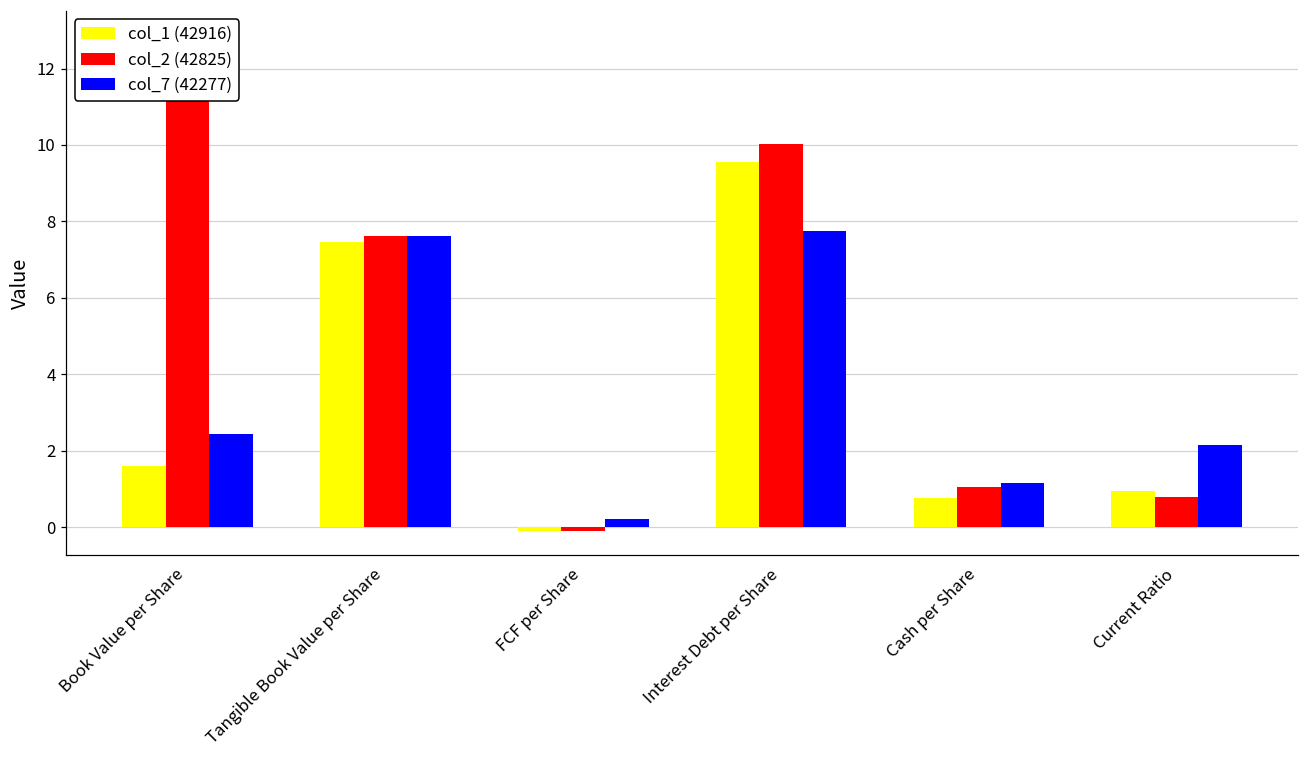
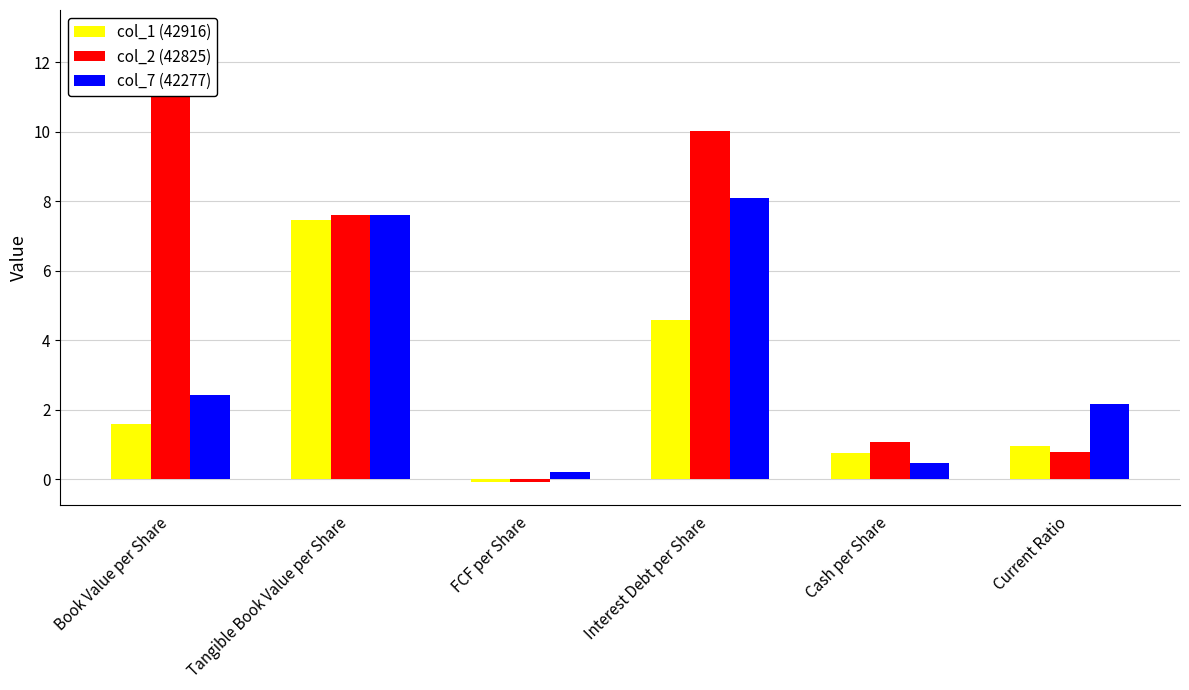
  {
    "col_1 (42916)": {
      "Book Value per Share": 1.6,
      "Tangible Book Value per Share": 7.4,
      "FCF per Share": -0.1,
-     "Interest Debt per Share": 9.5,
+     "Interest Debt per Share": 4.6,
      "Cash per Share": 0.8,
      "Current Ratio": 0.9
    },
    "col_2 (42825)": {
      "Tangible Book Value per Share": 7.6,
      "FCF per Share": -0.1,
      "Interest Debt per Share": 10.0,
      "Cash per Share": 1.1,
      "Current Ratio": 0.8
    },
    "col_7 (42277)": {
      "Book Value per Share": 2.4,
      "Tangible Book Value per Share": 7.6,
      "FCF per Share": 0.2,
-     "Interest Debt per Share": 7.8,
-     "Cash per Share": 1.2,
+     "Interest Debt per Share": 8.1,
+     "Cash per Share": 0.5,
      "Current Ratio": 2.2
    }
  }
